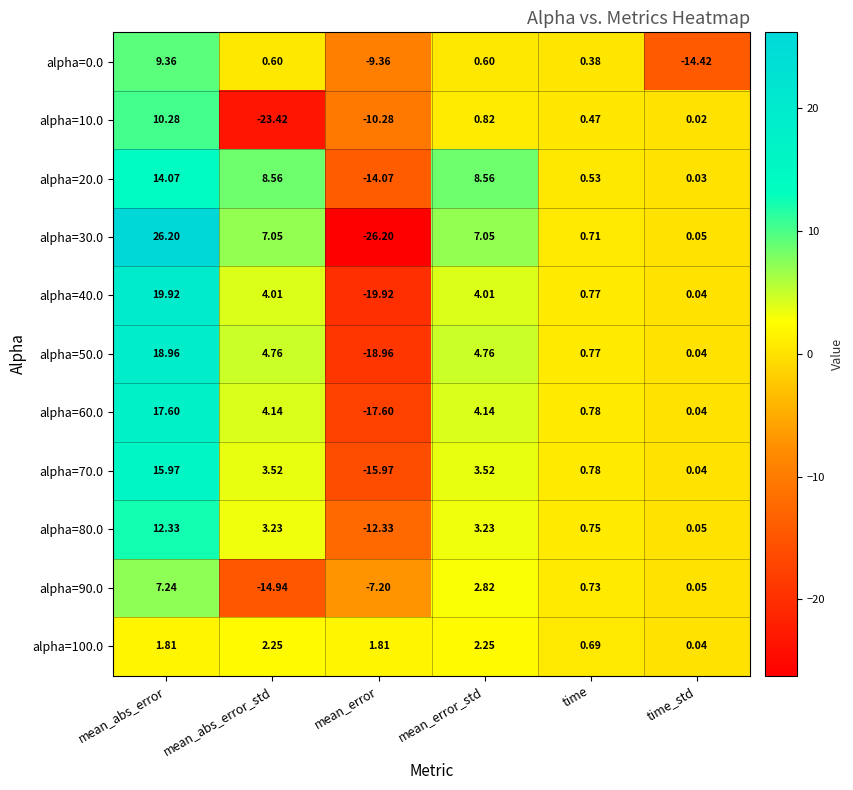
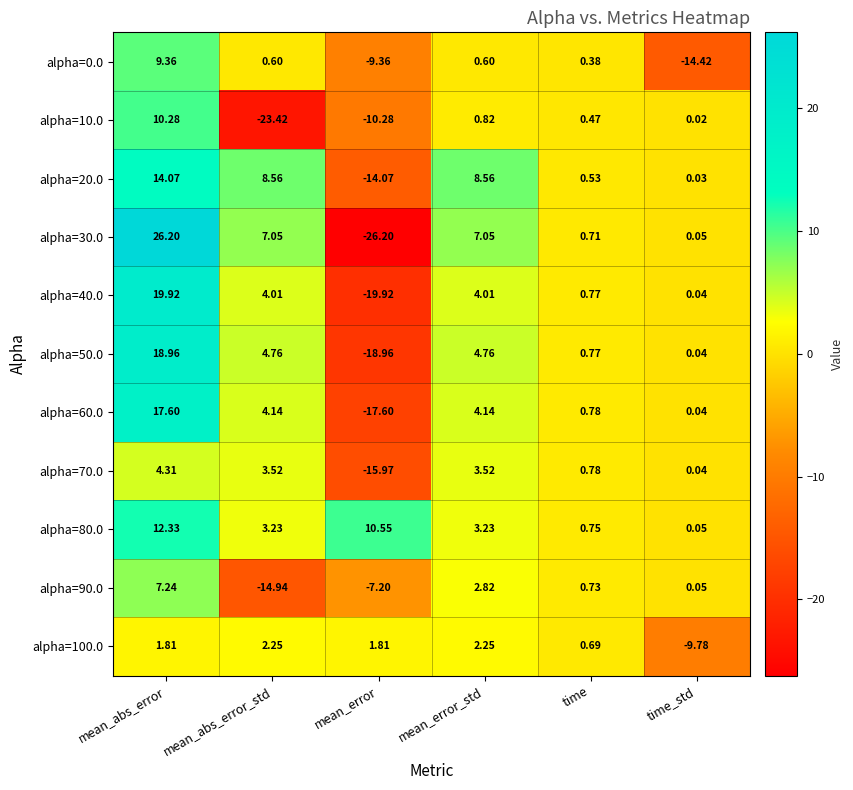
  {
    "alpha=0.0": {
      "mean_abs_error": 9.36,
      "mean_abs_error_std": 0.60,
      "mean_error": -9.36,
      "mean_error_std": 0.60,
      "time": 0.38,
      "time_std": -14.42
    },
    "alpha=10.0": {
      "mean_abs_error": 10.28,
      "mean_abs_error_std": -23.42,
      "mean_error": -10.28,
      "mean_error_std": 0.82,
      "time": 0.47,
      "time_std": 0.02
    },
    "alpha=20.0": {
      "mean_abs_error": 14.07,
      "mean_abs_error_std": 8.56,
      "mean_error": -14.07,
      "mean_error_std": 8.56,
      "time": 0.53,
      "time_std": 0.03
    },
    "alpha=30.0": {
      "mean_abs_error": 26.20,
      "mean_abs_error_std": 7.05,
      "mean_error": -26.20,
      "mean_error_std": 7.05,
      "time": 0.71,
      "time_std": 0.05
    },
    "alpha=40.0": {
      "mean_abs_error": 19.92,
      "mean_abs_error_std": 4.01,
      "mean_error": -19.92,
      "mean_error_std": 4.01,
      "time": 0.77,
      "time_std": 0.04
    },
    "alpha=50.0": {
      "mean_abs_error": 18.96,
      "mean_abs_error_std": 4.76,
      "mean_error": -18.96,
      "mean_error_std": 4.76,
      "time": 0.77,
      "time_std": 0.04
    },
    "alpha=60.0": {
      "mean_abs_error": 17.60,
      "mean_abs_error_std": 4.14,
      "mean_error": -17.60,
      "mean_error_std": 4.14,
      "time": 0.78,
      "time_std": 0.04
    },
    "alpha=70.0": {
-     "mean_abs_error": 15.97,
+     "mean_abs_error": 4.31,
      "mean_abs_error_std": 3.52,
      "mean_error": -15.97,
      "mean_error_std": 3.52,
      "time": 0.78,
      "time_std": 0.04
    },
    "alpha=80.0": {
      "mean_abs_error": 12.33,
      "mean_abs_error_std": 3.23,
-     "mean_error": -12.33,
+     "mean_error": 10.55,
      "mean_error_std": 3.23,
      "time": 0.75,
      "time_std": 0.05
    },
    "alpha=90.0": {
      "mean_abs_error": 7.24,
      "mean_abs_error_std": -14.94,
      "mean_error": -7.20,
      "mean_error_std": 2.82,
      "time": 0.73,
      "time_std": 0.05
    },
    "alpha=100.0": {
      "mean_abs_error": 1.81,
      "mean_abs_error_std": 2.25,
      "mean_error": 1.81,
      "mean_error_std": 2.25,
      "time": 0.69,
-     "time_std": 0.04
+     "time_std": -9.78
    }
  }
